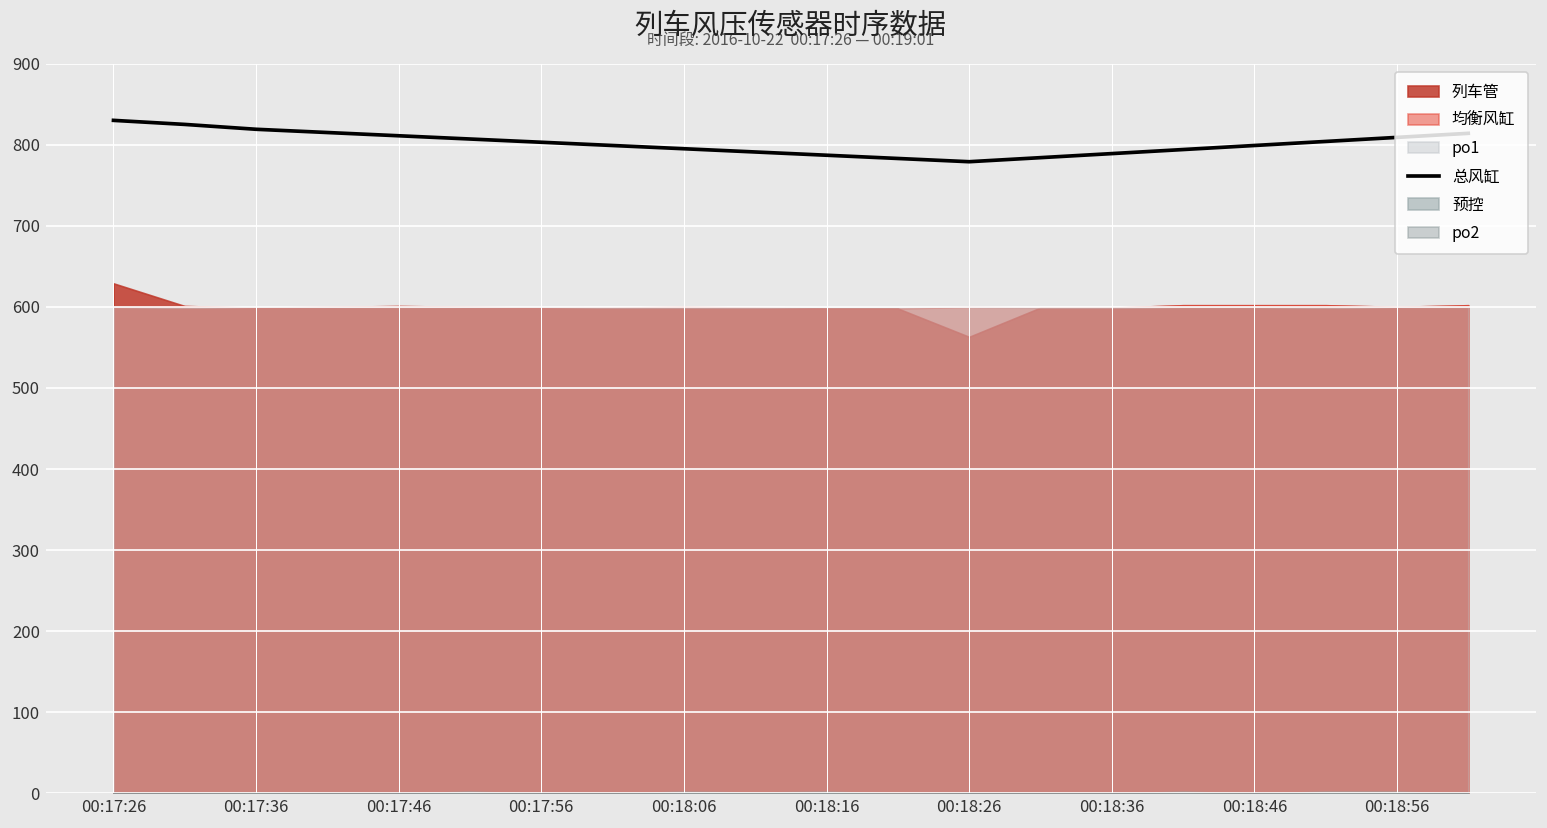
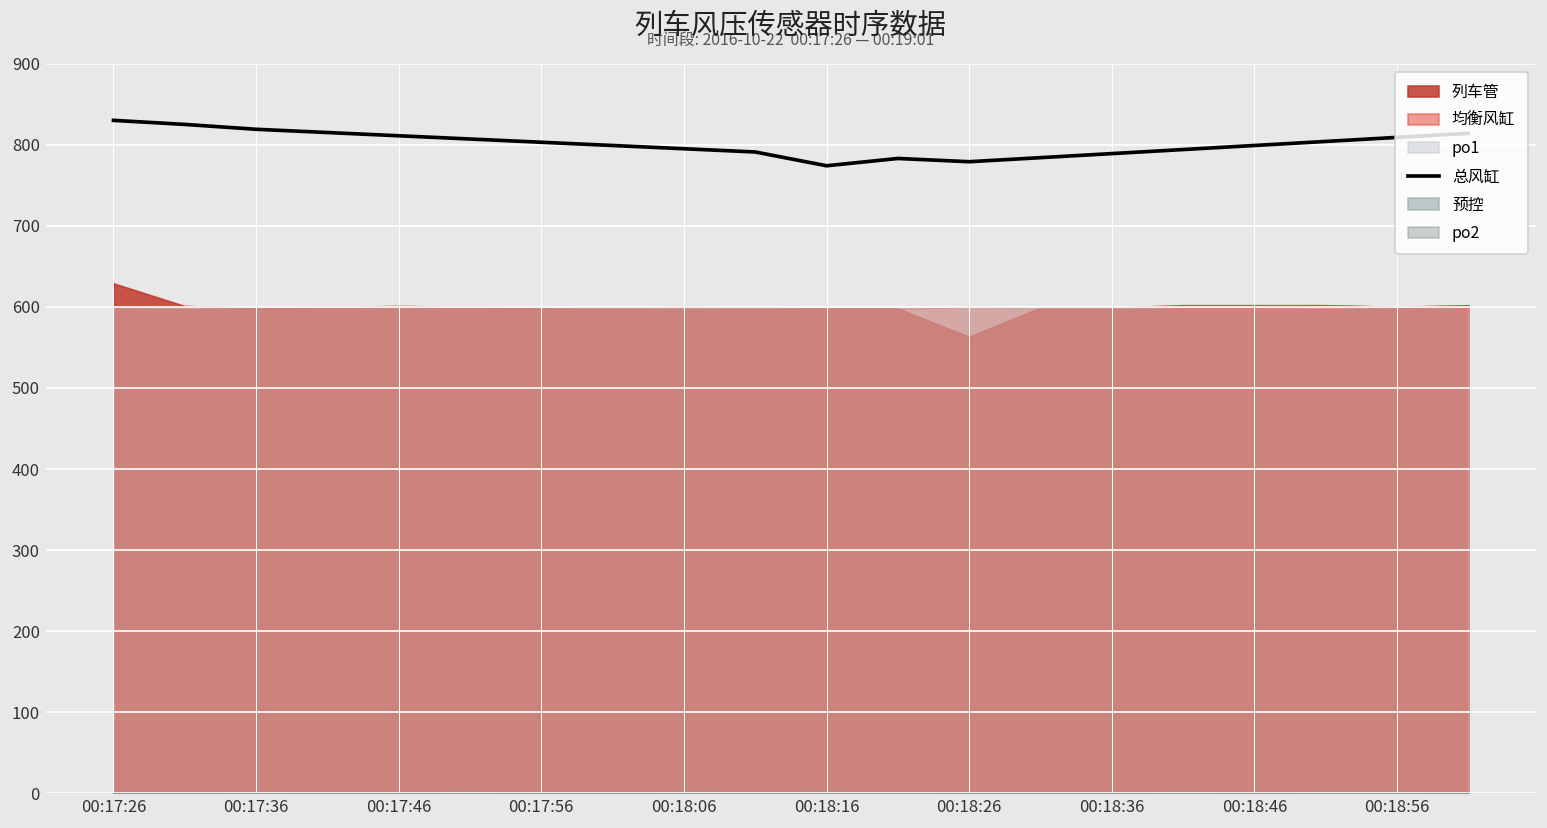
  {
    "总风缸": {
      "00:17:26": 830,
      "00:17:36": 820,
      "00:17:46": 810,
      "00:17:56": 800,
      "00:18:06": 800,
-     "00:18:16": 790,
+     "00:18:16": 770,
      "00:18:26": 780,
      "00:18:36": 790,
      "00:18:46": 800
    }
  }
